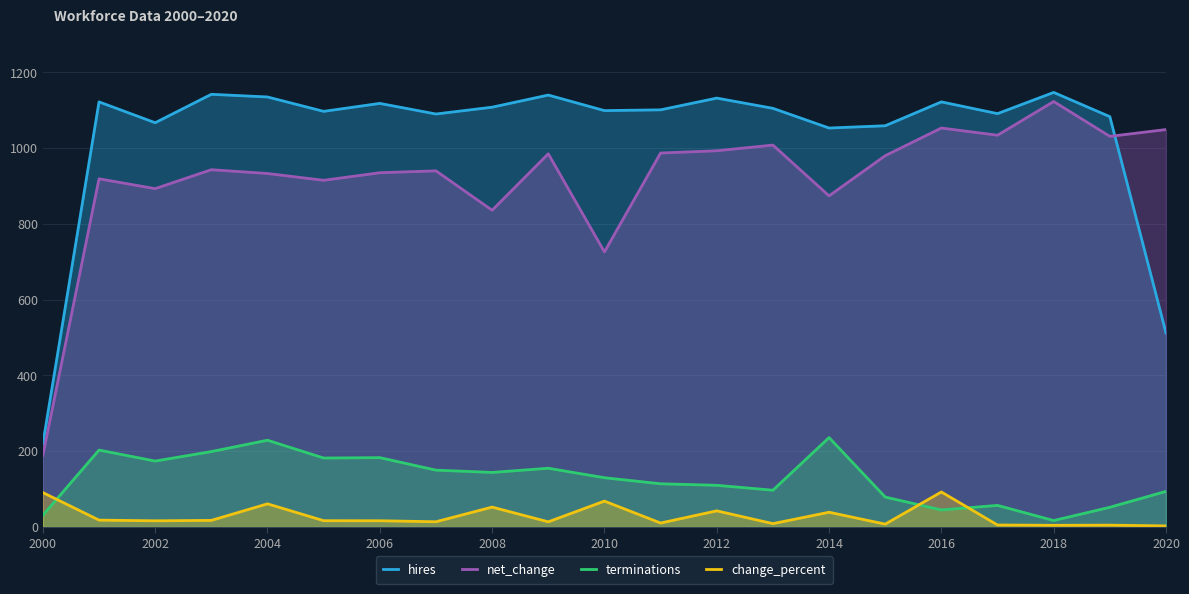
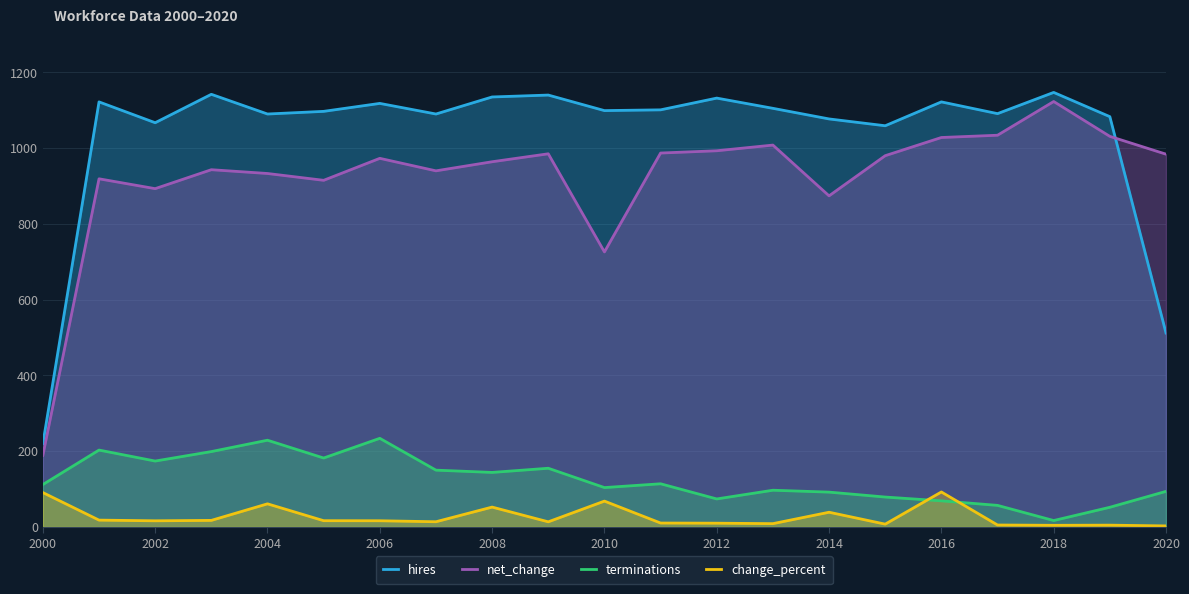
  {
    "hires": {
      "2000": 220,
      "2002": 1070,
-     "2004": 1140,
+     "2004": 1090,
      "2006": 1120,
-     "2008": 1110,
+     "2008": 1140,
      "2010": 1100,
      "2012": 1130,
-     "2014": 1050,
+     "2014": 1080,
      "2016": 1120,
      "2018": 1150,
      "2020": 510
    },
    "net_change": {
      "2000": 190,
      "2002": 890,
      "2004": 930,
-     "2006": 940,
-     "2008": 840,
+     "2006": 970,
+     "2008": 960,
      "2010": 730,
      "2012": 990,
      "2014": 870,
-     "2016": 1050,
+     "2016": 1030,
      "2018": 1120,
-     "2020": 1050
+     "2020": 980
    },
    "terminations": {
-     "2000": 30,
+     "2000": 110,
      "2002": 170,
      "2004": 230,
-     "2006": 180,
+     "2006": 230,
      "2008": 140,
-     "2010": 130,
-     "2012": 110,
-     "2014": 240,
-     "2016": 50,
+     "2010": 100,
+     "2012": 70,
+     "2014": 90,
+     "2016": 70,
      "2018": 20,
      "2020": 90
    },
    "change_percent": {
      "2000": 90,
      "2002": 20,
      "2004": 60,
      "2006": 20,
      "2008": 50,
      "2010": 70,
-     "2012": 40,
+     "2012": 10,
      "2014": 40,
      "2016": 90,
      "2018": 0,
      "2020": 0
    }
  }
